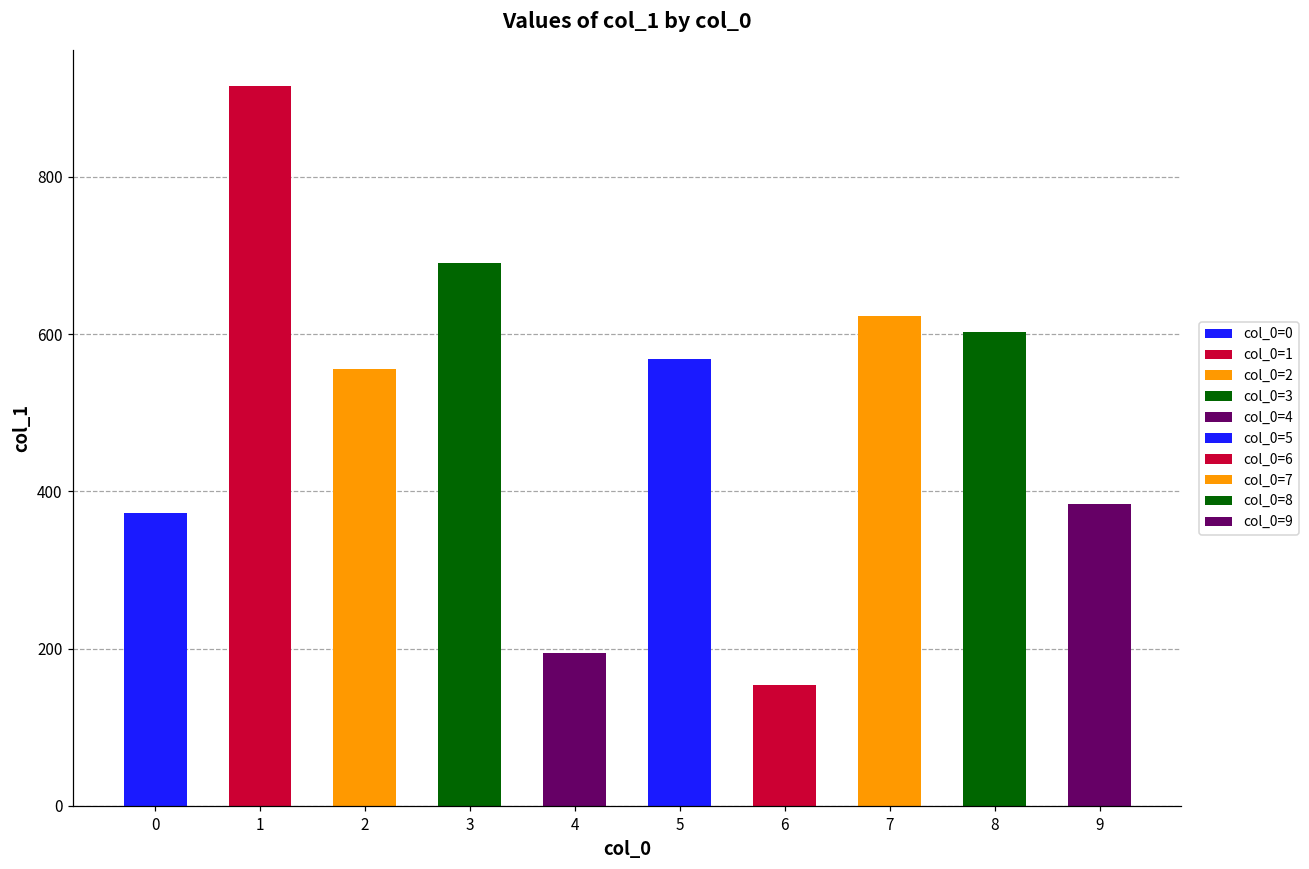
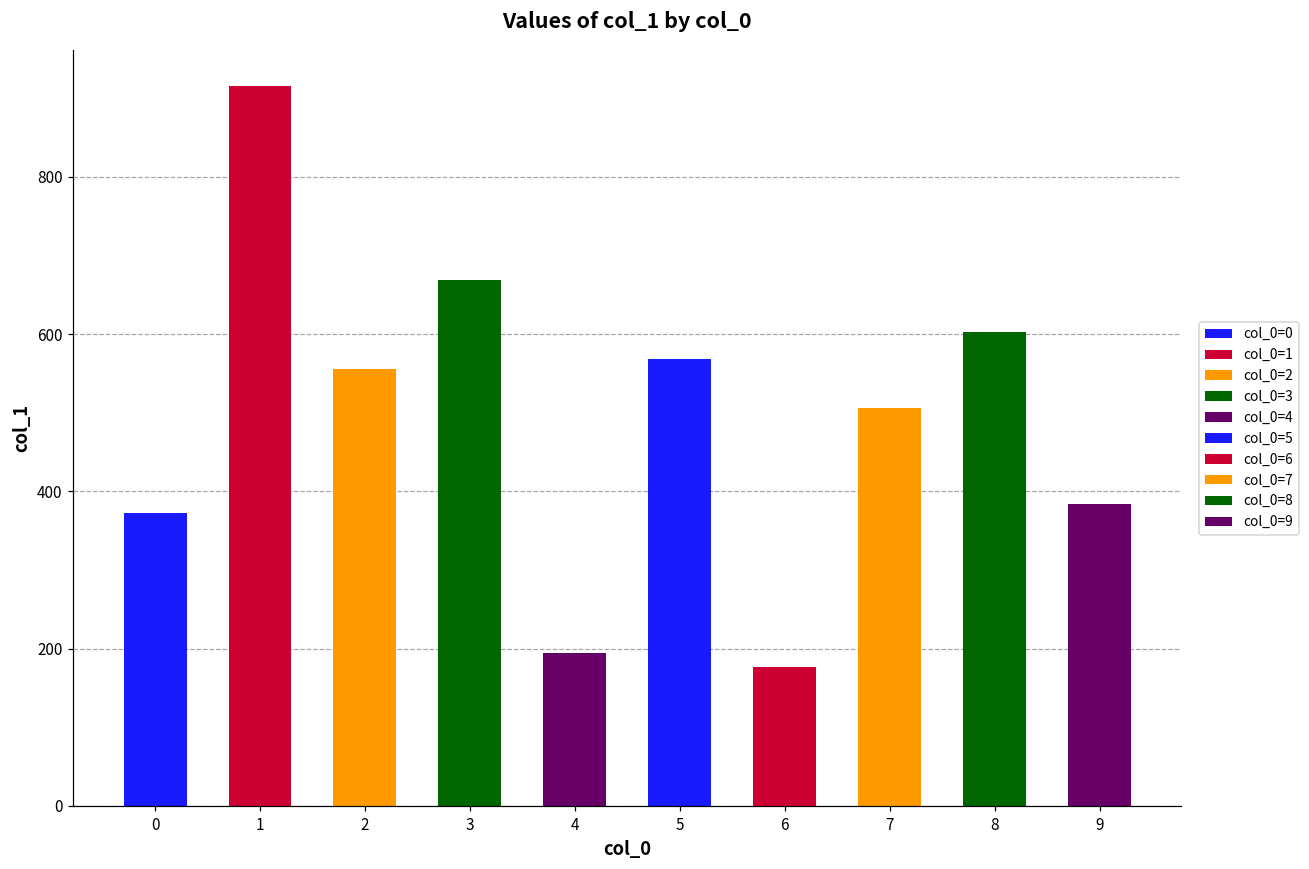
  {
    "0": 370,
    "1": 920,
    "2": 560,
-   "3": 690,
+   "3": 670,
    "4": 200,
    "5": 570,
-   "6": 150,
-   "7": 620,
+   "6": 180,
+   "7": 510,
    "8": 600,
    "9": 380
  }
